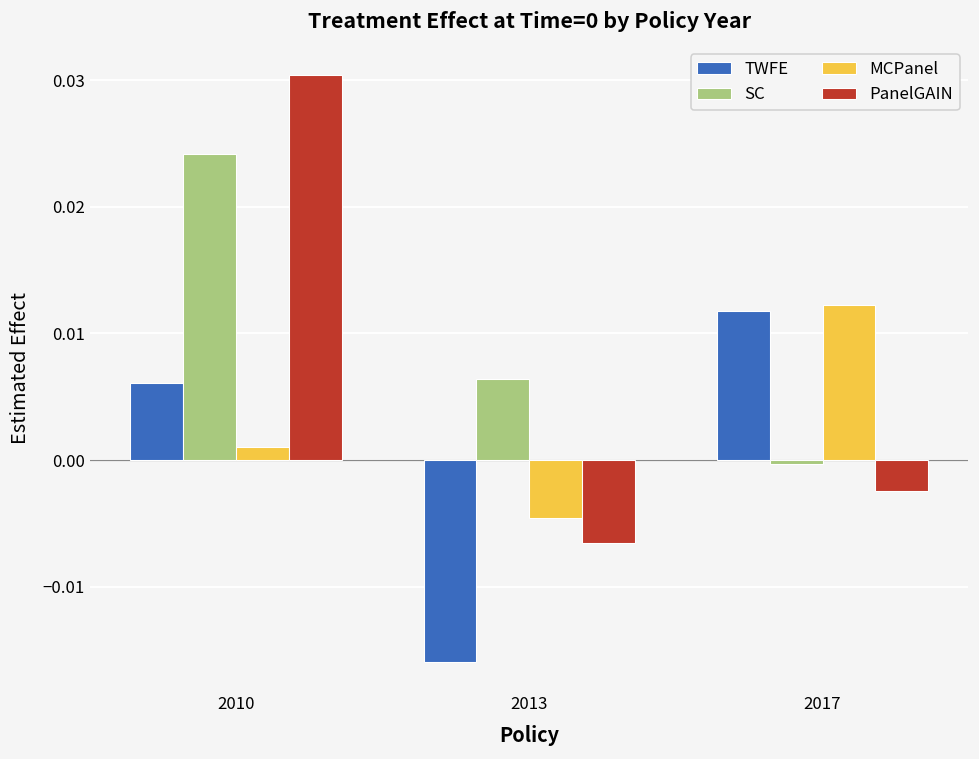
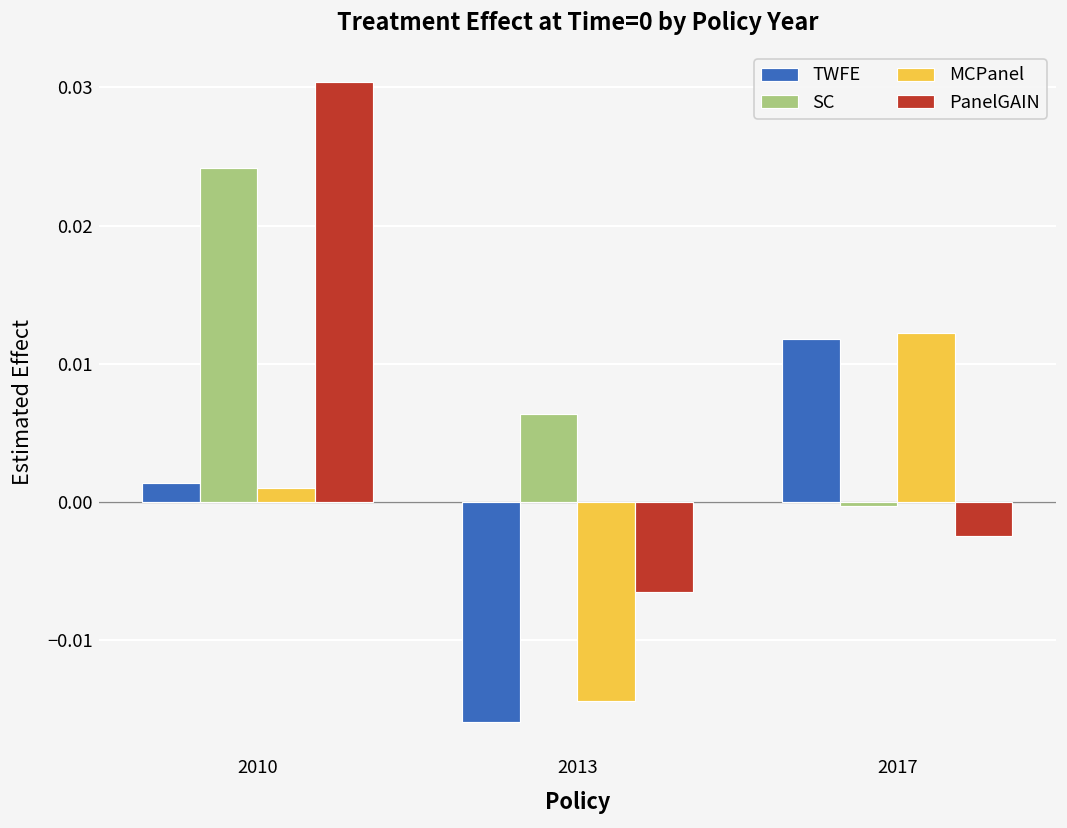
  {
    "TWFE": {
-     "2010": 0.0061,
+     "2010": 0.0014,
      "2013": -0.0159,
      "2017": 0.0118
    },
    "SC": {
      "2010": 0.0242,
      "2013": 0.0064,
      "2017": -0.0003
    },
    "MCPanel": {
      "2010": 0.0010,
-     "2013": -0.0046,
+     "2013": -0.0144,
      "2017": 0.0122
    },
    "PanelGAIN": {
      "2010": 0.0304,
      "2013": -0.0065,
      "2017": -0.0025
    }
  }
